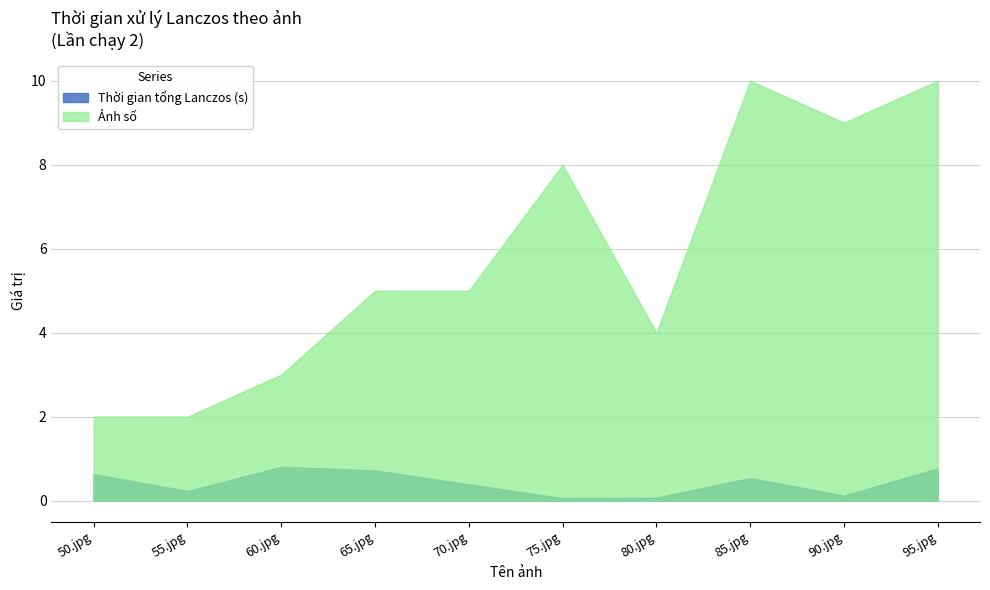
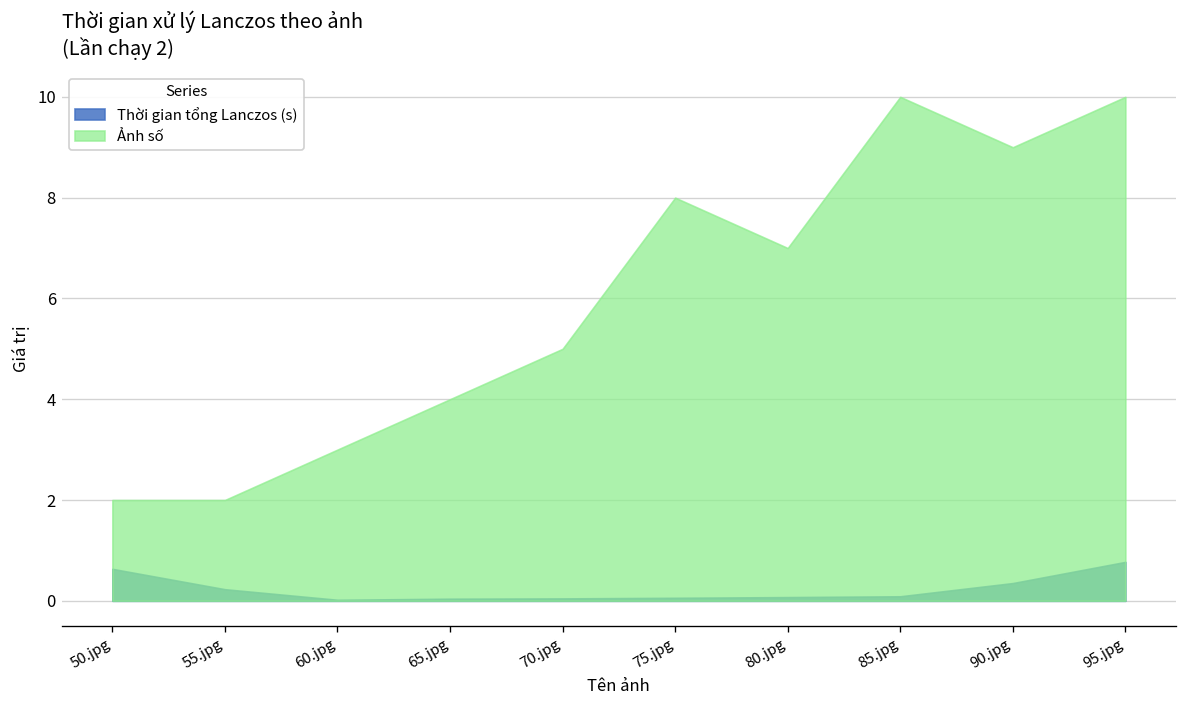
  {
    "Thời gian tổng Lanczos (s)": {
      "50.jpg": 0.6,
      "55.jpg": 0.2,
-     "60.jpg": 0.8,
-     "65.jpg": 0.7,
-     "70.jpg": 0.4,
+     "60.jpg": 0.0,
+     "65.jpg": 0.0,
+     "70.jpg": 0.0,
      "80.jpg": 0.1,
-     "85.jpg": 0.5,
-     "90.jpg": 0.1,
+     "85.jpg": 0.1,
+     "90.jpg": 0.4,
      "95.jpg": 0.8
    },
    "Ảnh số": {
      "50.jpg": 2,
      "55.jpg": 2,
      "60.jpg": 3,
-     "65.jpg": 5,
+     "65.jpg": 4,
      "70.jpg": 5,
      "75.jpg": 8,
-     "80.jpg": 4,
+     "80.jpg": 7,
      "85.jpg": 10,
      "90.jpg": 9,
      "95.jpg": 10
    }
  }
